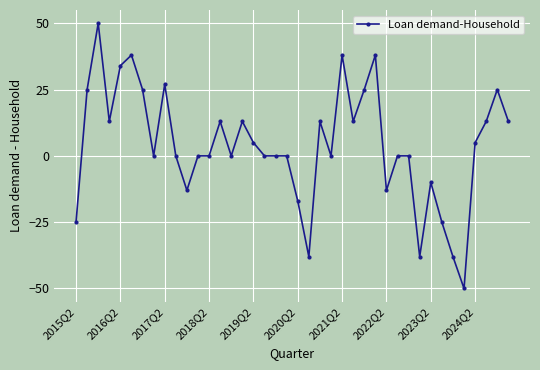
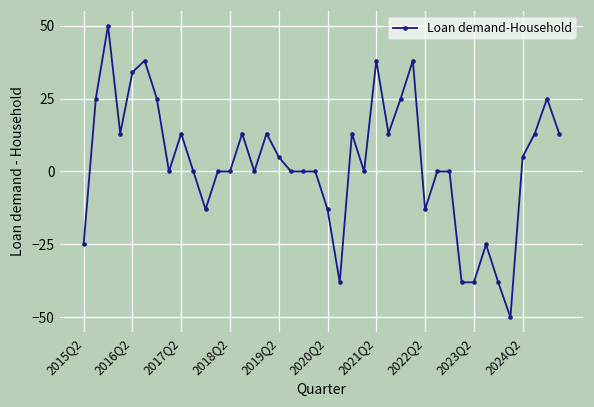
  {
    "2015Q2": -25,
    "2016Q2": 34,
-   "2017Q2": 27,
+   "2017Q2": 13,
    "2018Q2": 0,
    "2019Q2": 5,
-   "2020Q2": -17,
+   "2020Q2": -13,
    "2021Q2": 38,
    "2022Q2": -13,
-   "2023Q2": -10,
+   "2023Q2": -38,
    "2024Q2": 5
  }
